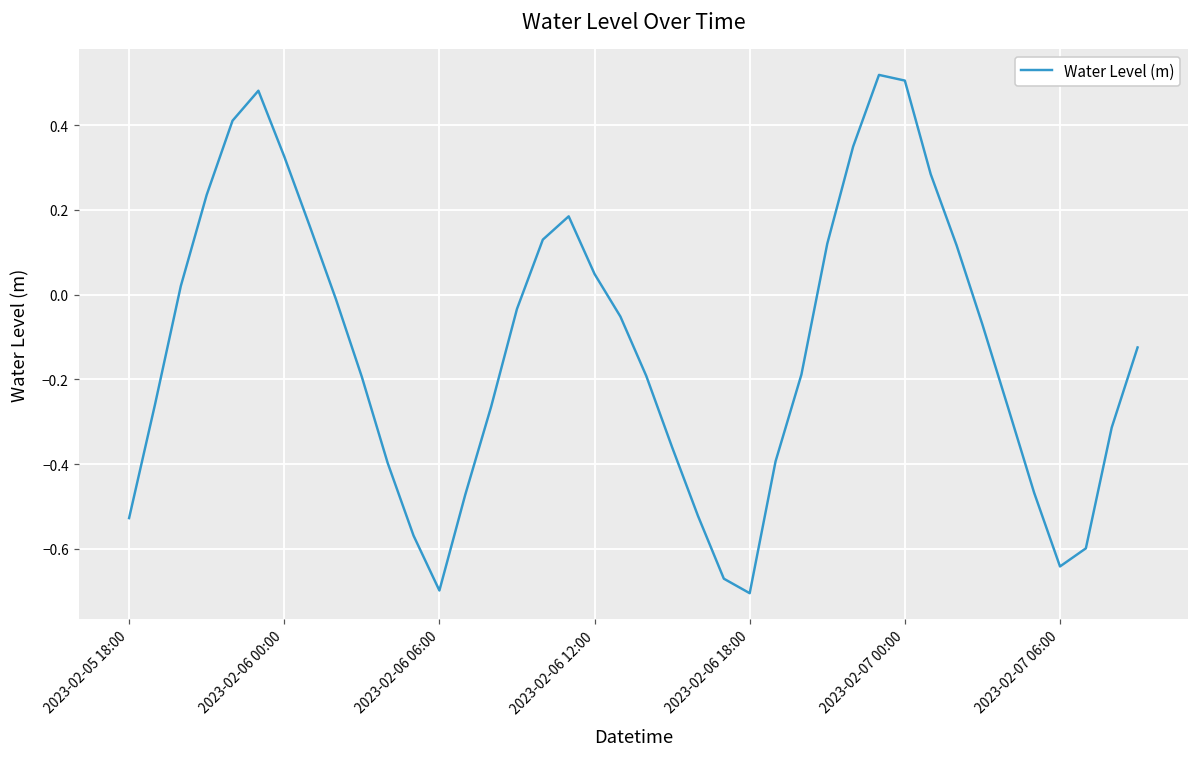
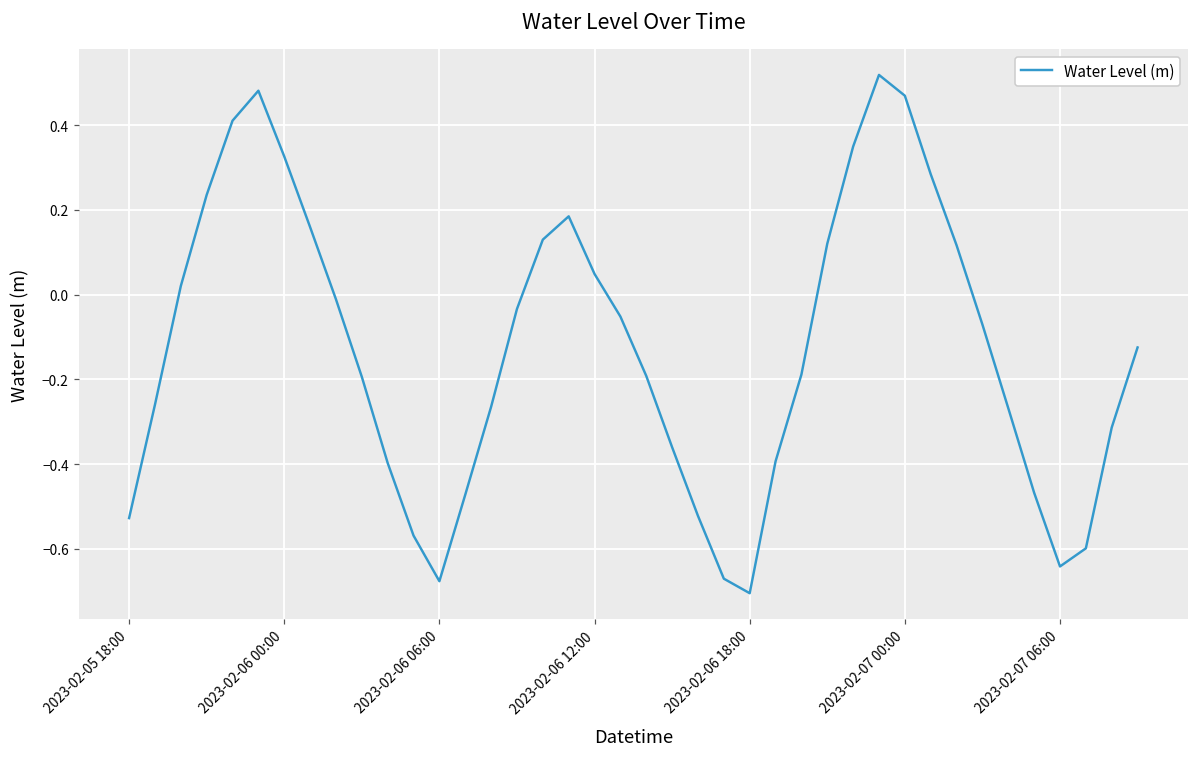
  {
    "2023-02-05 18:00": -0.53,
    "2023-02-06 00:00": 0.33,
-   "2023-02-06 06:00": -0.70,
+   "2023-02-06 06:00": -0.68,
    "2023-02-06 12:00": 0.05,
    "2023-02-06 18:00": -0.71,
-   "2023-02-07 00:00": 0.51,
+   "2023-02-07 00:00": 0.47,
    "2023-02-07 06:00": -0.64
  }
